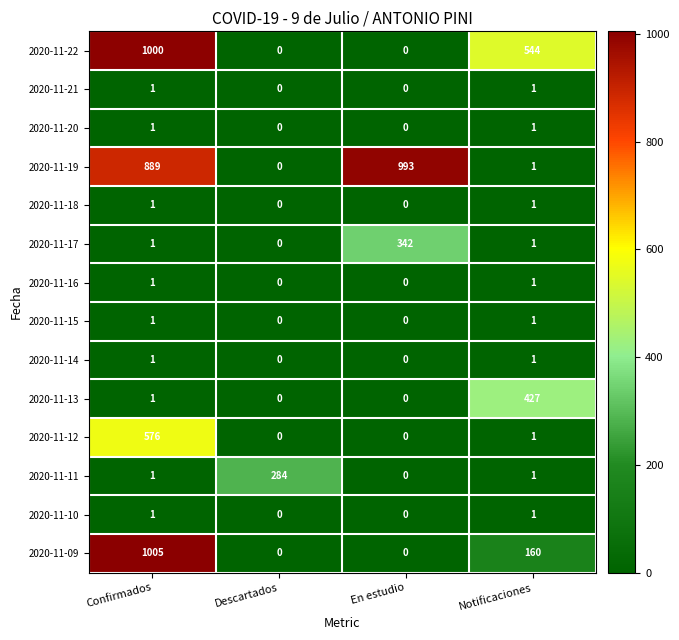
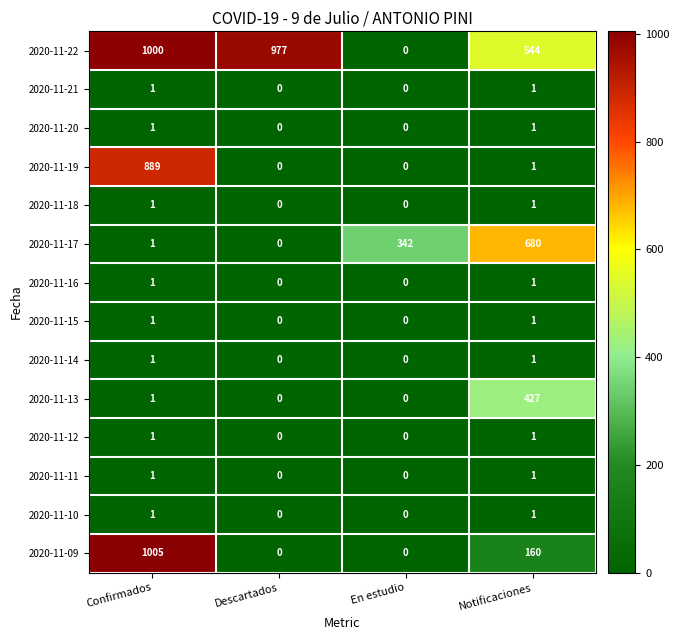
  {
    "2020-11-22": {
-     "Descartados": 0
+     "Descartados": 977
    },
    "2020-11-19": {
-     "En estudio": 993
+     "En estudio": 0
    },
    "2020-11-17": {
-     "Notificaciones": 1
+     "Notificaciones": 680
    },
    "2020-11-12": {
-     "Confirmados": 576
+     "Confirmados": 1
    },
    "2020-11-11": {
-     "Descartados": 284
+     "Descartados": 0
    }
  }
